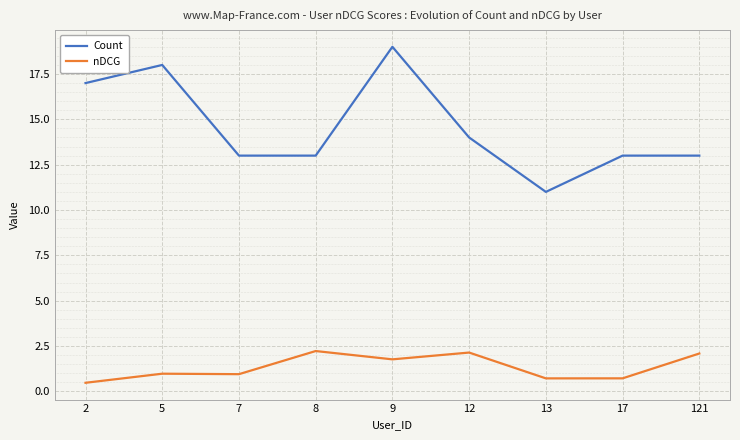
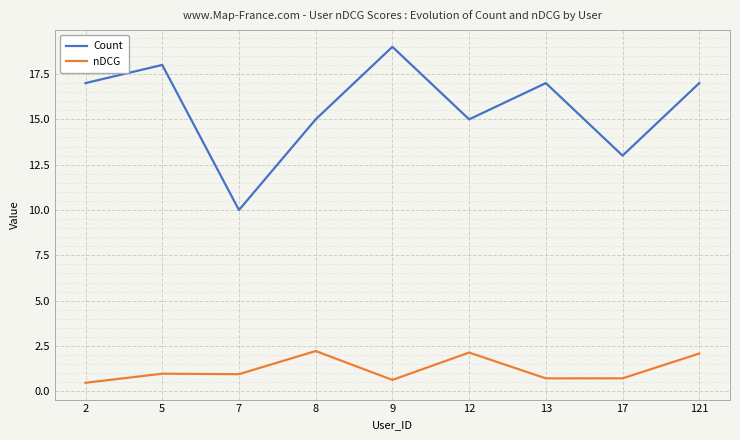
  {
    "Count": {
      "2": 17,
      "5": 18,
-     "7": 13,
-     "8": 13,
+     "7": 10,
+     "8": 15,
      "9": 19,
-     "12": 14,
-     "13": 11,
+     "12": 15,
+     "13": 17,
      "17": 13,
-     "121": 13
+     "121": 17
    },
    "nDCG": {
      "2": 0.5,
      "5": 1.0,
      "7": 0.9,
      "8": 2.2,
-     "9": 1.8,
+     "9": 0.6,
      "12": 2.1,
      "13": 0.7,
      "17": 0.7,
      "121": 2.1
    }
  }
